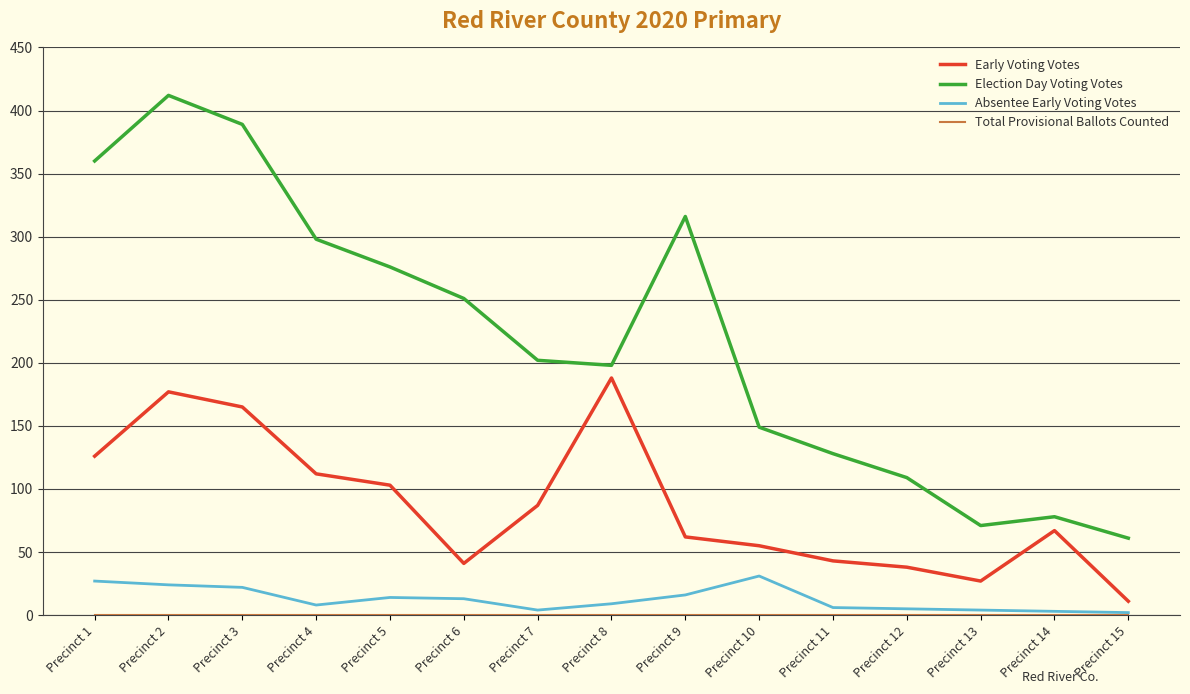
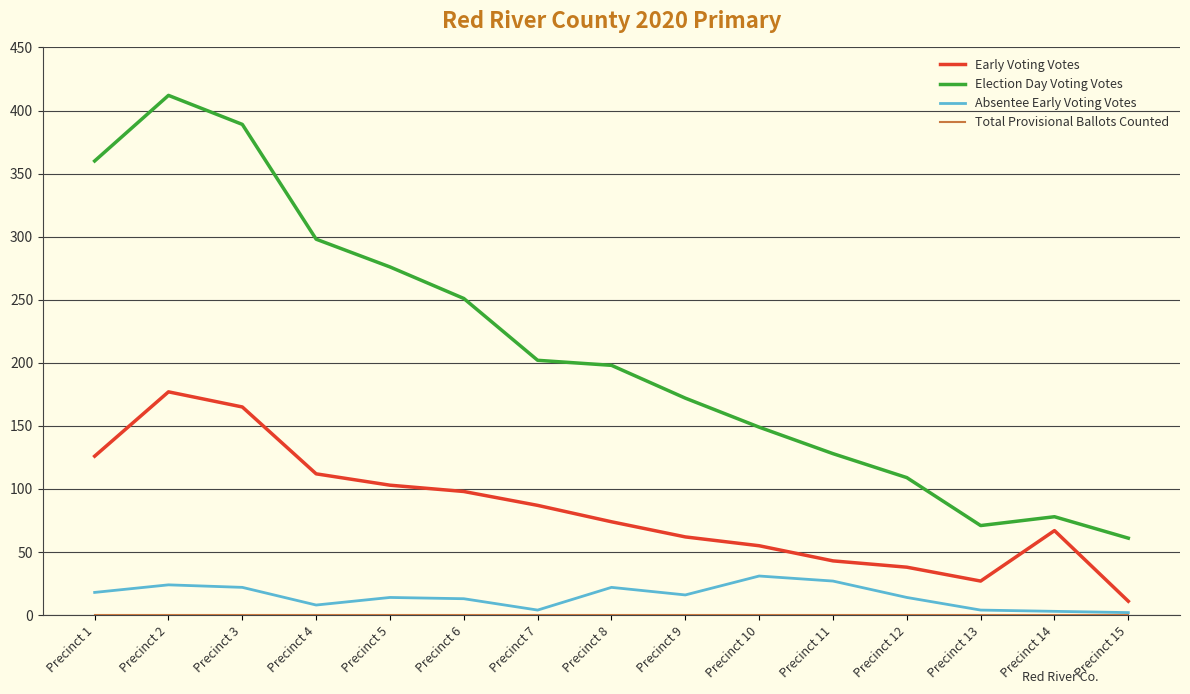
  {
    "Early Voting Votes": {
      "Precinct 1": 126,
      "Precinct 2": 177,
      "Precinct 3": 165,
      "Precinct 4": 112,
      "Precinct 5": 103,
-     "Precinct 6": 41,
+     "Precinct 6": 98,
      "Precinct 7": 87,
-     "Precinct 8": 188,
+     "Precinct 8": 74,
      "Precinct 9": 62,
      "Precinct 10": 55,
      "Precinct 11": 43,
      "Precinct 12": 38,
      "Precinct 13": 27,
      "Precinct 14": 67,
      "Precinct 15": 11
    },
    "Election Day Voting Votes": {
      "Precinct 1": 360,
      "Precinct 2": 412,
      "Precinct 3": 389,
      "Precinct 4": 298,
      "Precinct 5": 276,
      "Precinct 6": 251,
      "Precinct 7": 202,
      "Precinct 8": 198,
-     "Precinct 9": 316,
+     "Precinct 9": 172,
      "Precinct 10": 149,
      "Precinct 11": 128,
      "Precinct 12": 109,
      "Precinct 13": 71,
      "Precinct 14": 78,
      "Precinct 15": 61
    },
    "Absentee Early Voting Votes": {
-     "Precinct 1": 27,
+     "Precinct 1": 18,
      "Precinct 2": 24,
      "Precinct 3": 22,
      "Precinct 4": 8,
      "Precinct 5": 14,
      "Precinct 6": 13,
      "Precinct 7": 4,
-     "Precinct 8": 9,
+     "Precinct 8": 22,
      "Precinct 9": 16,
      "Precinct 10": 31,
-     "Precinct 11": 6,
-     "Precinct 12": 5,
+     "Precinct 11": 27,
+     "Precinct 12": 14,
      "Precinct 13": 4,
      "Precinct 14": 3
    },
    "Total Provisional Ballots Counted": {
      "Precinct 1": 0,
      "Precinct 2": 0,
      "Precinct 3": 0,
      "Precinct 4": 0,
      "Precinct 5": 0,
      "Precinct 6": 0,
      "Precinct 7": 0,
      "Precinct 8": 0,
      "Precinct 9": 0,
      "Precinct 10": 0,
      "Precinct 11": 0,
      "Precinct 12": 0,
      "Precinct 13": 0,
      "Precinct 14": 0
    }
  }
